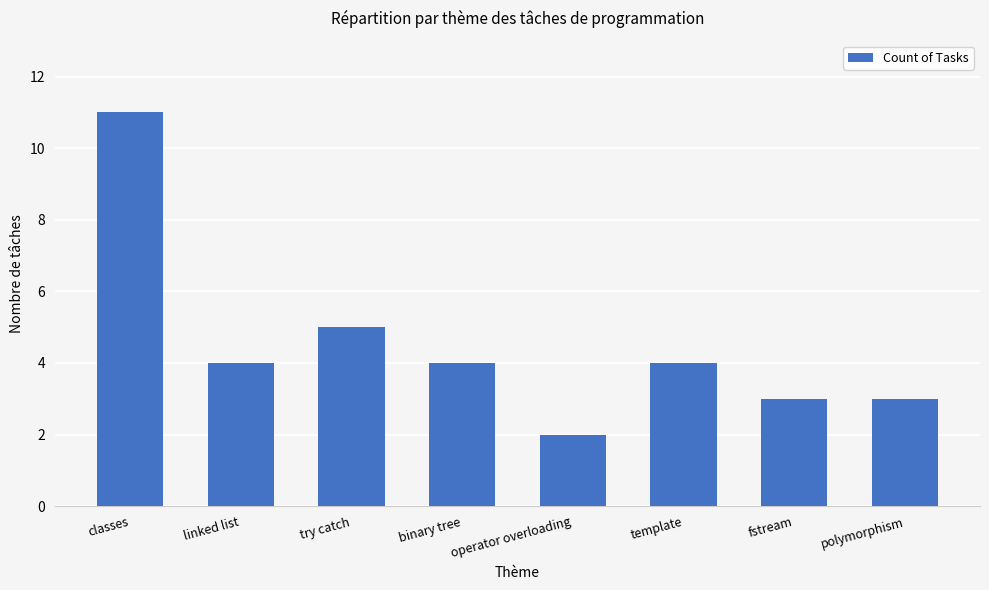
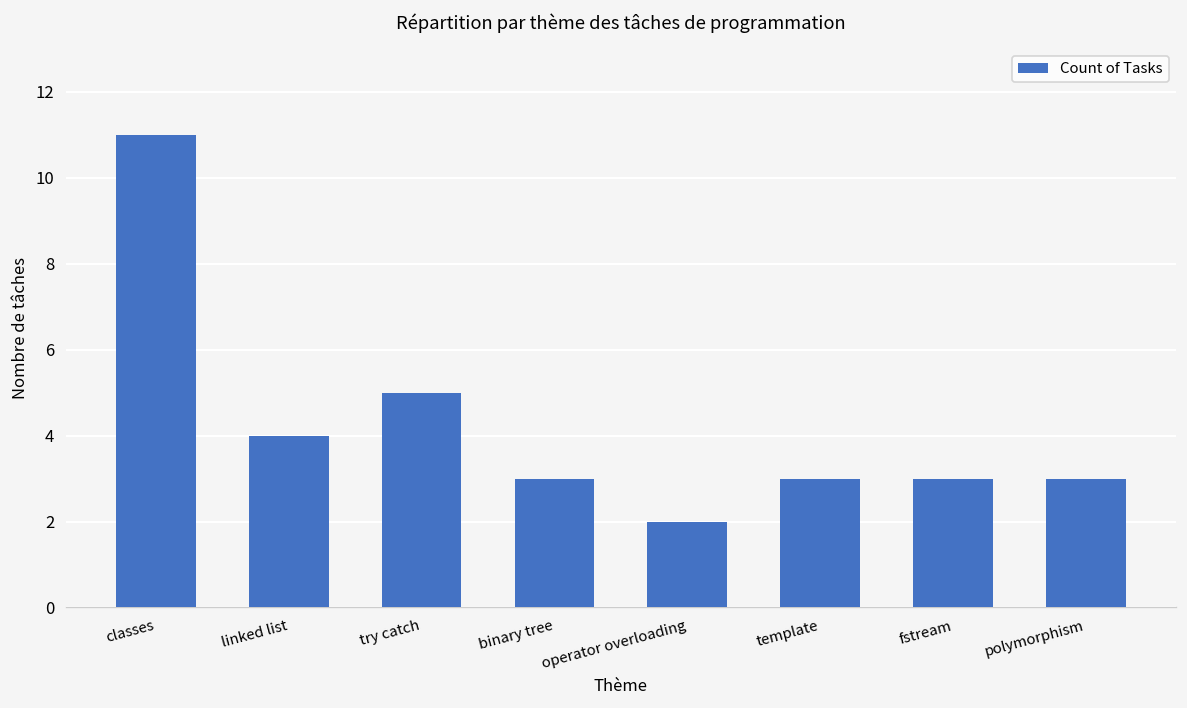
  {
    "classes": 11,
    "linked list": 4,
    "try catch": 5,
-   "binary tree": 4,
+   "binary tree": 3,
    "operator overloading": 2,
-   "template": 4,
+   "template": 3,
    "fstream": 3,
    "polymorphism": 3
  }
